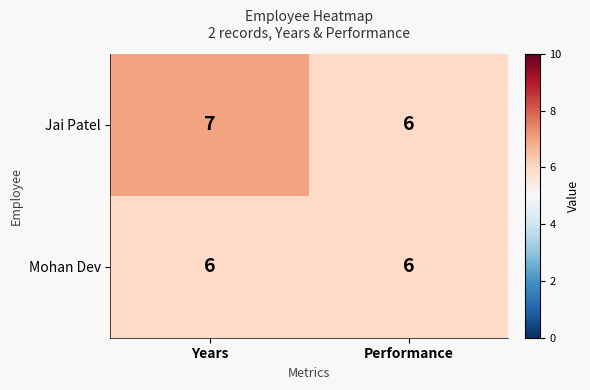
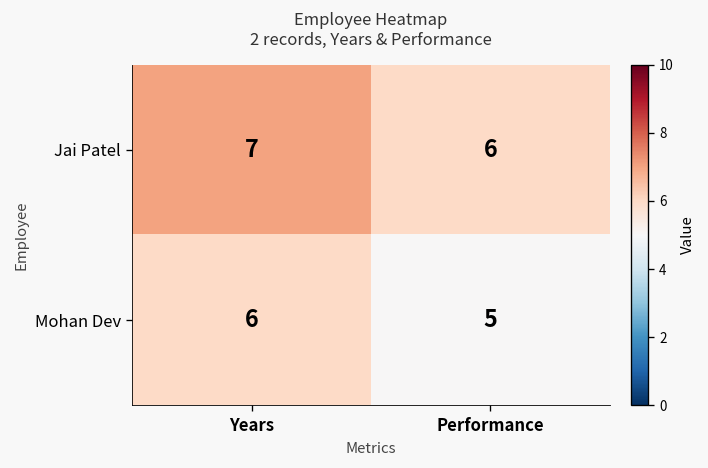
  {
    "Jai Patel": {
      "Years": 7,
      "Performance": 6
    },
    "Mohan Dev": {
      "Years": 6,
-     "Performance": 6
+     "Performance": 5
    }
  }
